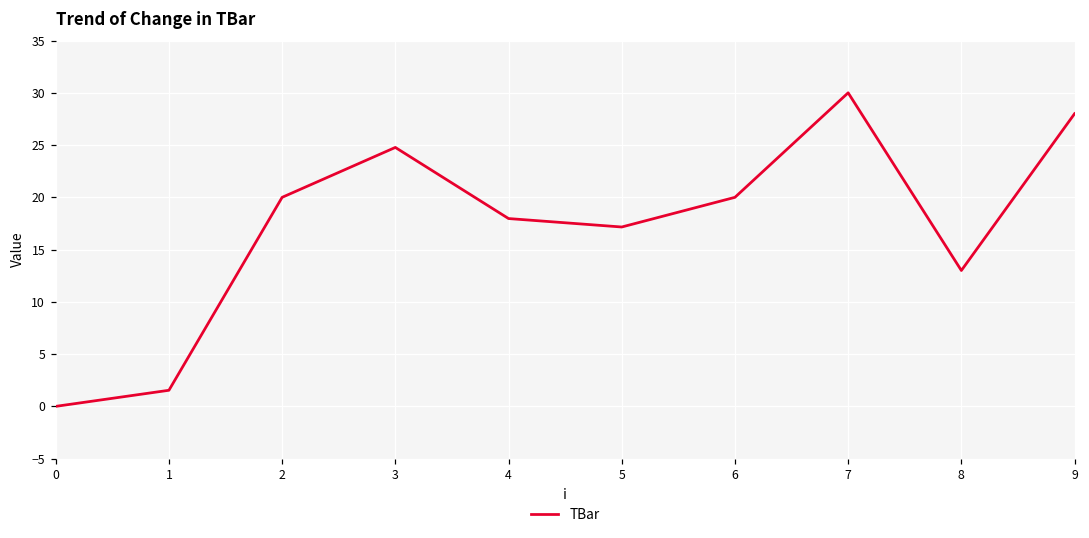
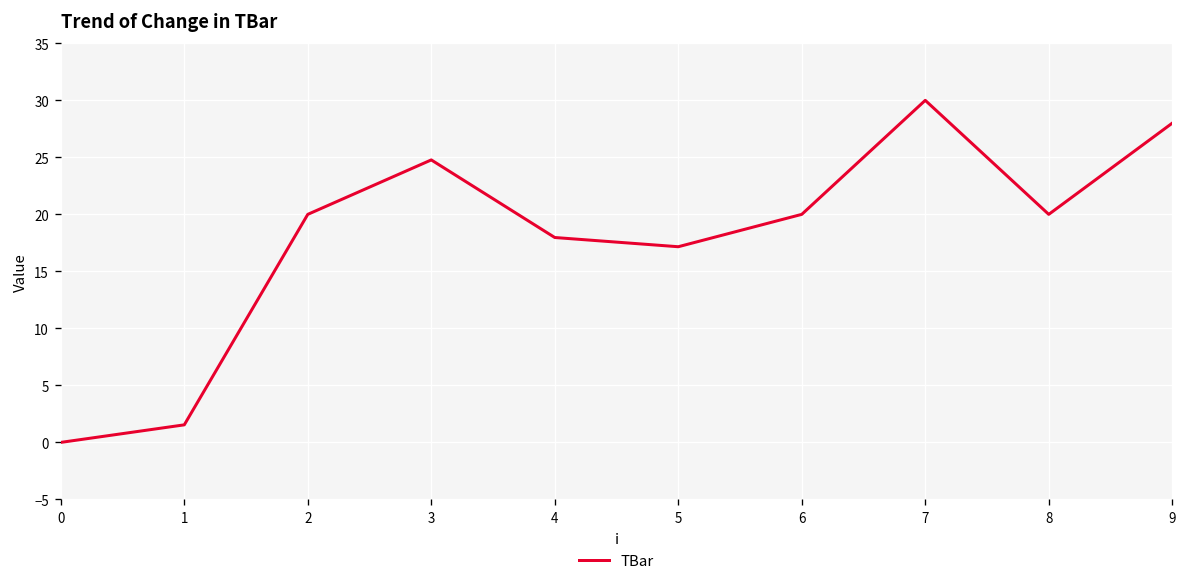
  {
    "0": 0,
    "1": 2,
    "2": 20,
    "3": 25,
    "4": 18,
    "5": 17,
    "6": 20,
    "7": 30,
-   "8": 13,
+   "8": 20,
    "9": 28
  }
